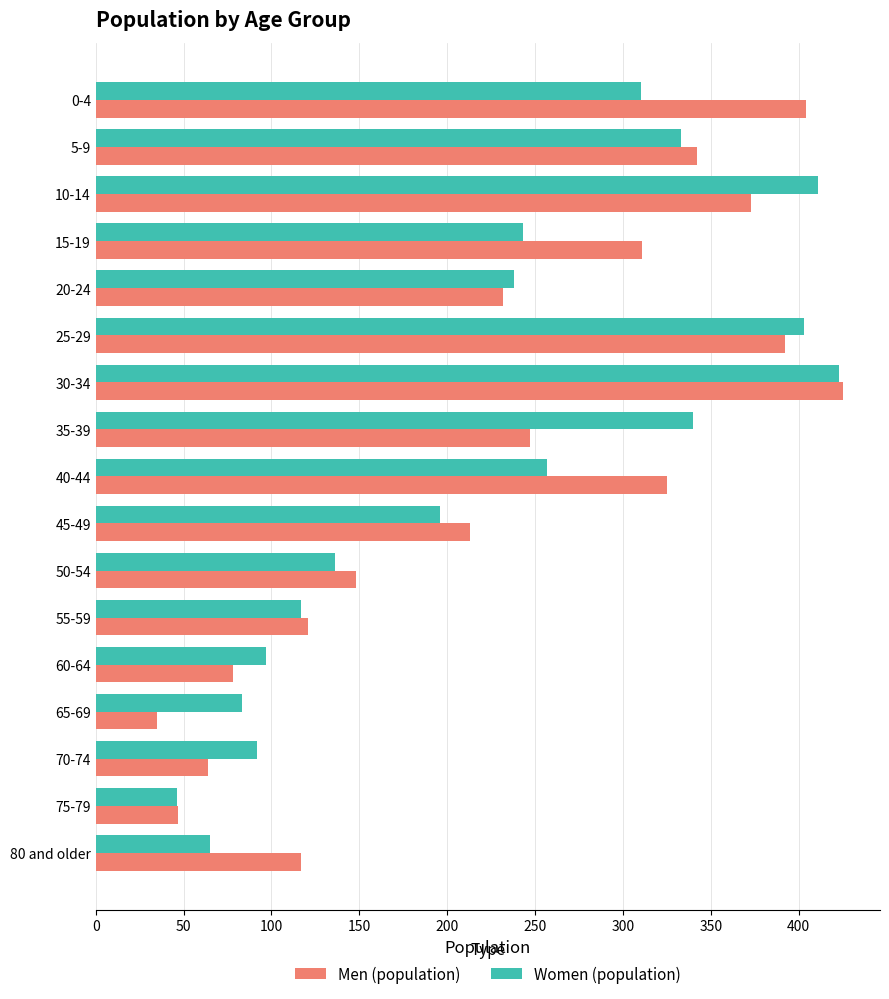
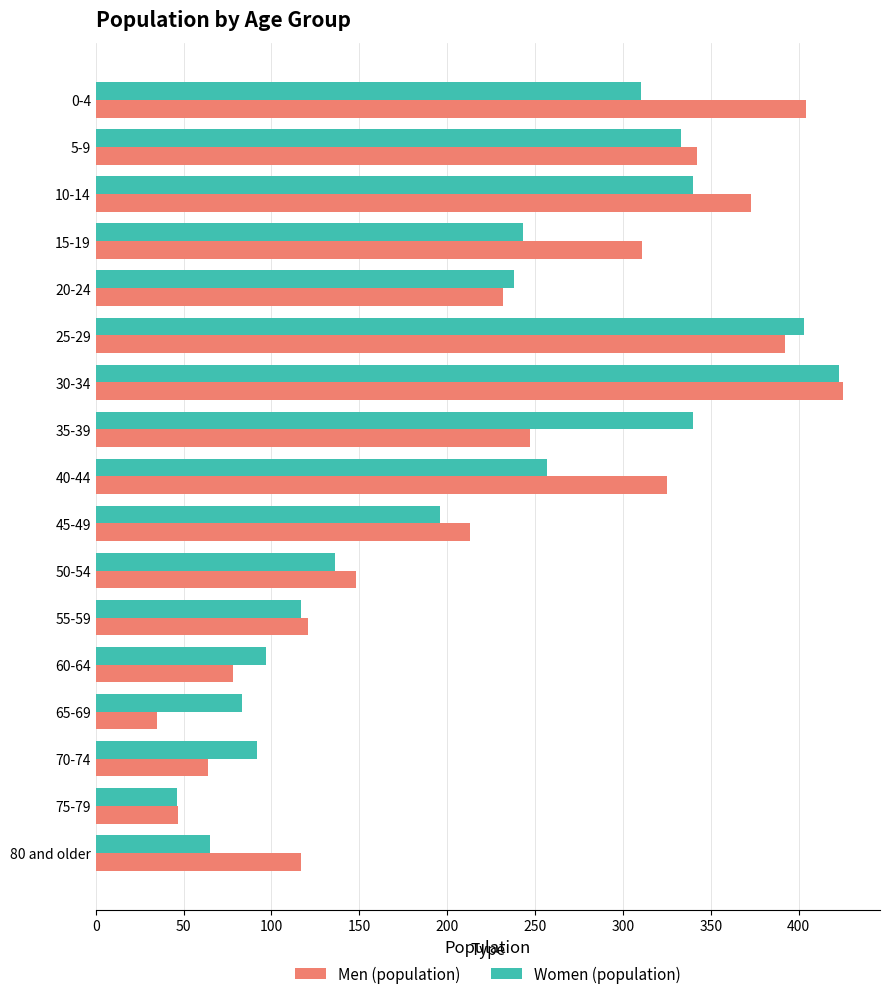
  {
    "Men (population)": {
      "0-4": 404,
      "5-9": 342,
      "10-14": 373,
      "15-19": 311,
      "20-24": 232,
      "25-29": 392,
      "30-34": 425,
      "35-39": 247,
      "40-44": 325,
      "45-49": 213,
      "50-54": 148,
      "55-59": 121,
      "60-64": 78,
      "65-69": 35,
      "70-74": 64,
      "75-79": 47,
      "80 and older": 117
    },
    "Women (population)": {
      "0-4": 310,
      "5-9": 333,
-     "10-14": 411,
+     "10-14": 340,
      "15-19": 243,
      "20-24": 238,
      "25-29": 403,
      "30-34": 423,
      "35-39": 340,
      "40-44": 257,
      "45-49": 196,
      "50-54": 136,
      "55-59": 117,
      "60-64": 97,
      "65-69": 83,
      "70-74": 92,
      "75-79": 46,
      "80 and older": 65
    }
  }
